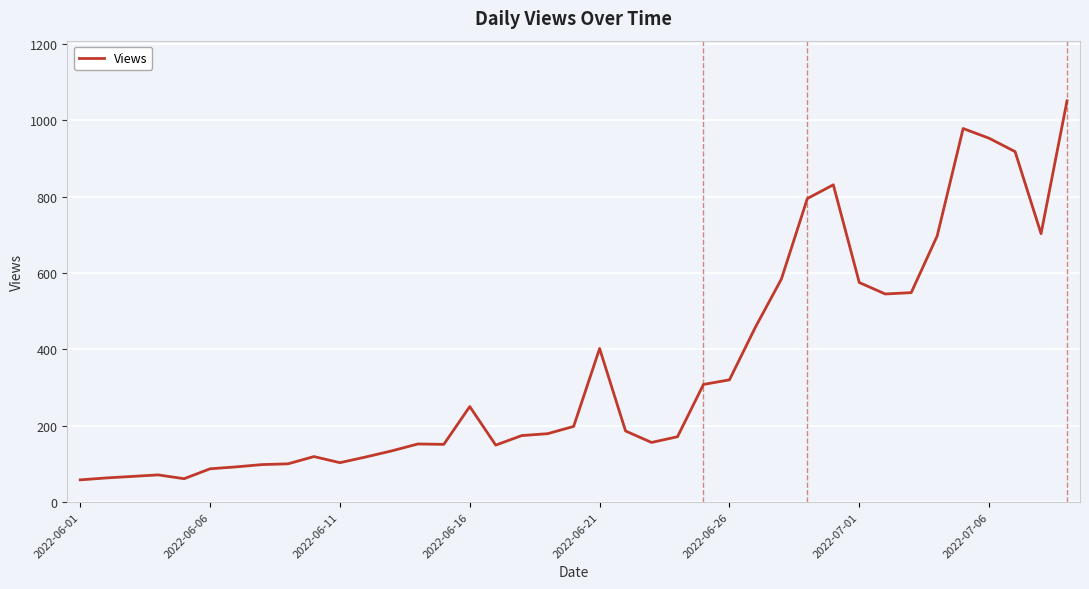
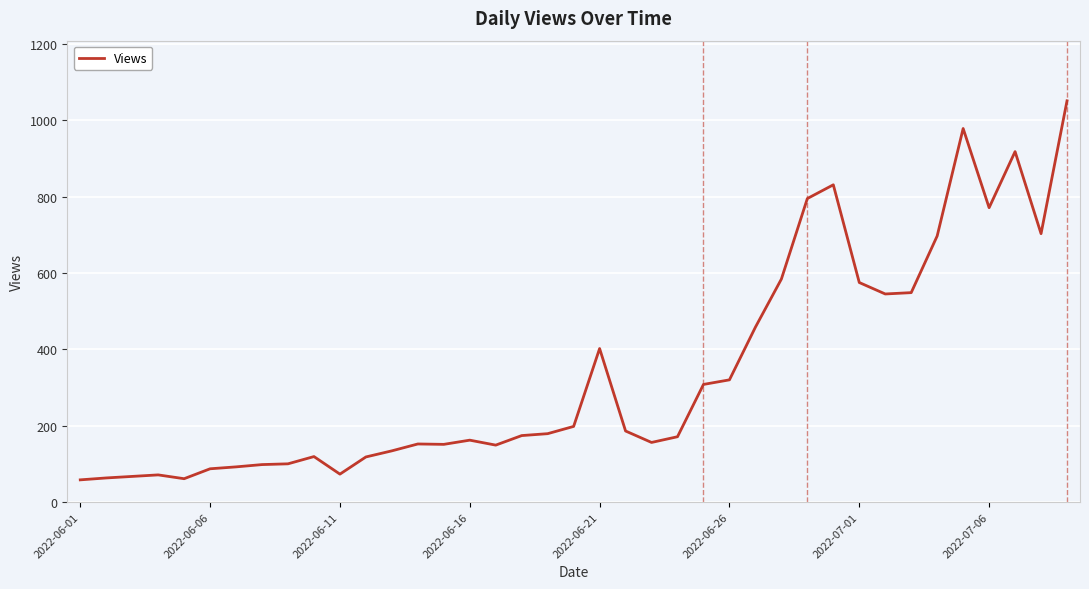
  {
    "2022-06-01": 60,
    "2022-06-06": 90,
-   "2022-06-11": 100,
-   "2022-06-16": 250,
+   "2022-06-11": 70,
+   "2022-06-16": 160,
    "2022-06-21": 400,
    "2022-06-26": 320,
    "2022-07-01": 580,
-   "2022-07-06": 950
+   "2022-07-06": 770
  }
